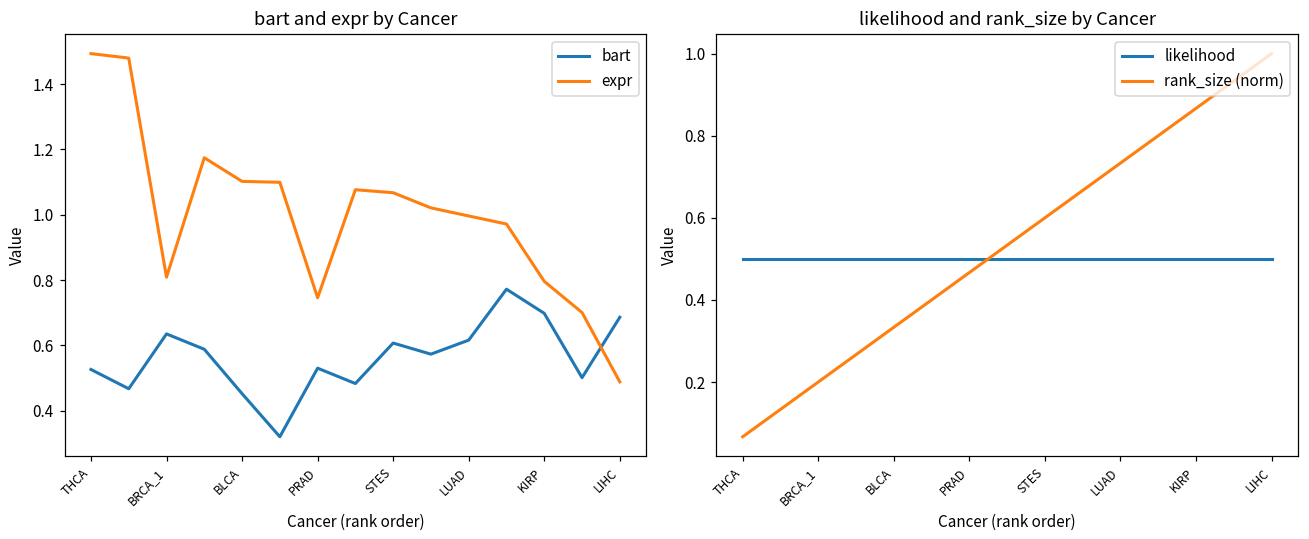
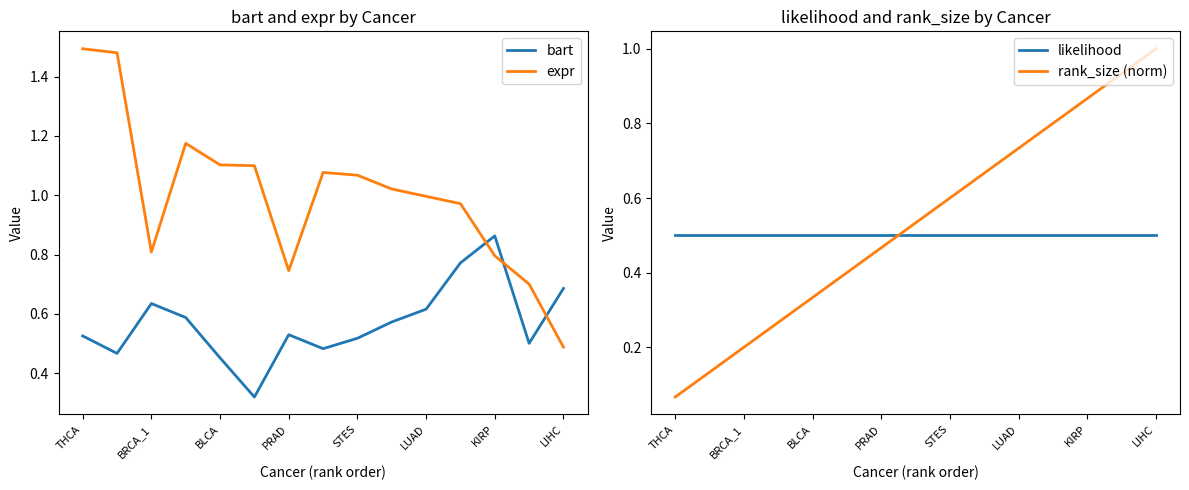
  {
    "bart and expr by Cancer": {
      "bart": {
        "THCA": 0.53,
        "BRCA_1": 0.64,
        "BLCA": 0.45,
        "PRAD": 0.53,
-       "STES": 0.61,
+       "STES": 0.52,
        "LUAD": 0.62,
-       "KIRP": 0.70,
+       "KIRP": 0.86,
        "LIHC": 0.69
      },
      "expr": {
        "THCA": 1.49,
        "BRCA_1": 0.81,
        "BLCA": 1.10,
        "PRAD": 0.75,
        "STES": 1.07,
        "LUAD": 1.00,
        "KIRP": 0.80,
        "LIHC": 0.49
      }
    },
    "likelihood and rank_size by Cancer": {
      "likelihood": {
        "THCA": 0.50,
        "BRCA_1": 0.50,
        "BLCA": 0.50,
        "PRAD": 0.50,
        "STES": 0.50,
        "LUAD": 0.50,
        "KIRP": 0.50,
        "LIHC": 0.50
      },
      "rank_size (norm)": {
        "THCA": 0.07,
        "BRCA_1": 0.20,
        "BLCA": 0.33,
        "PRAD": 0.47,
        "STES": 0.60,
        "LUAD": 0.73,
        "KIRP": 0.87
      }
    }
  }
